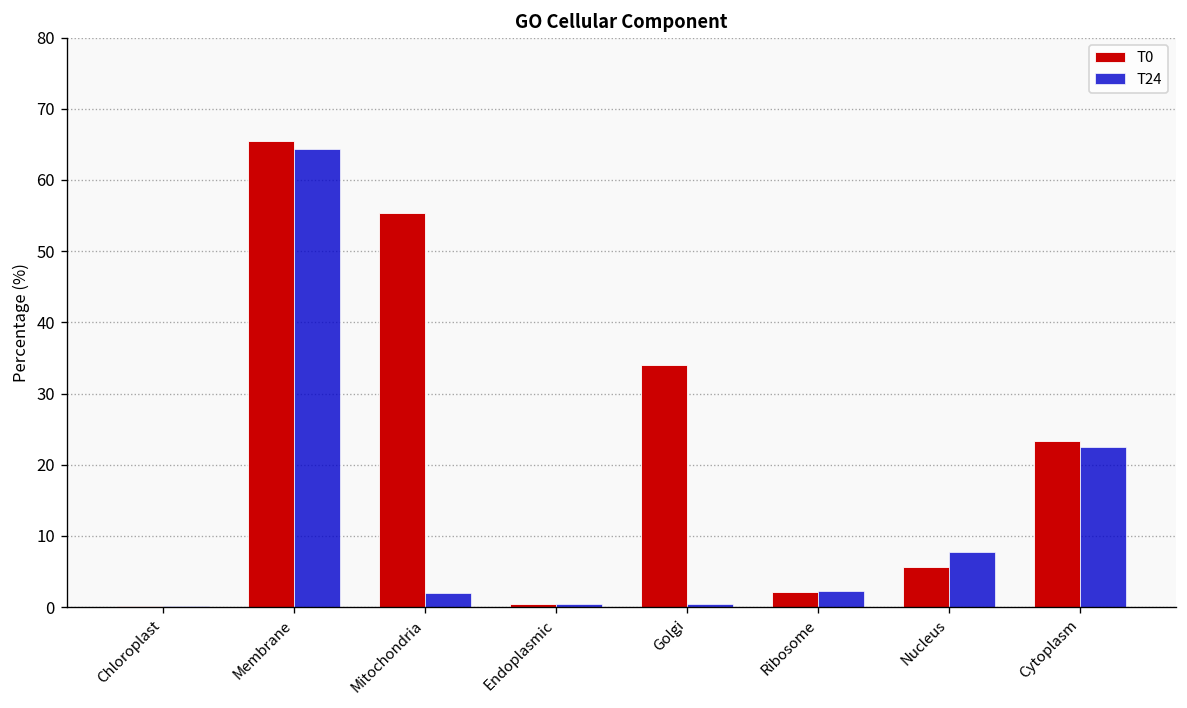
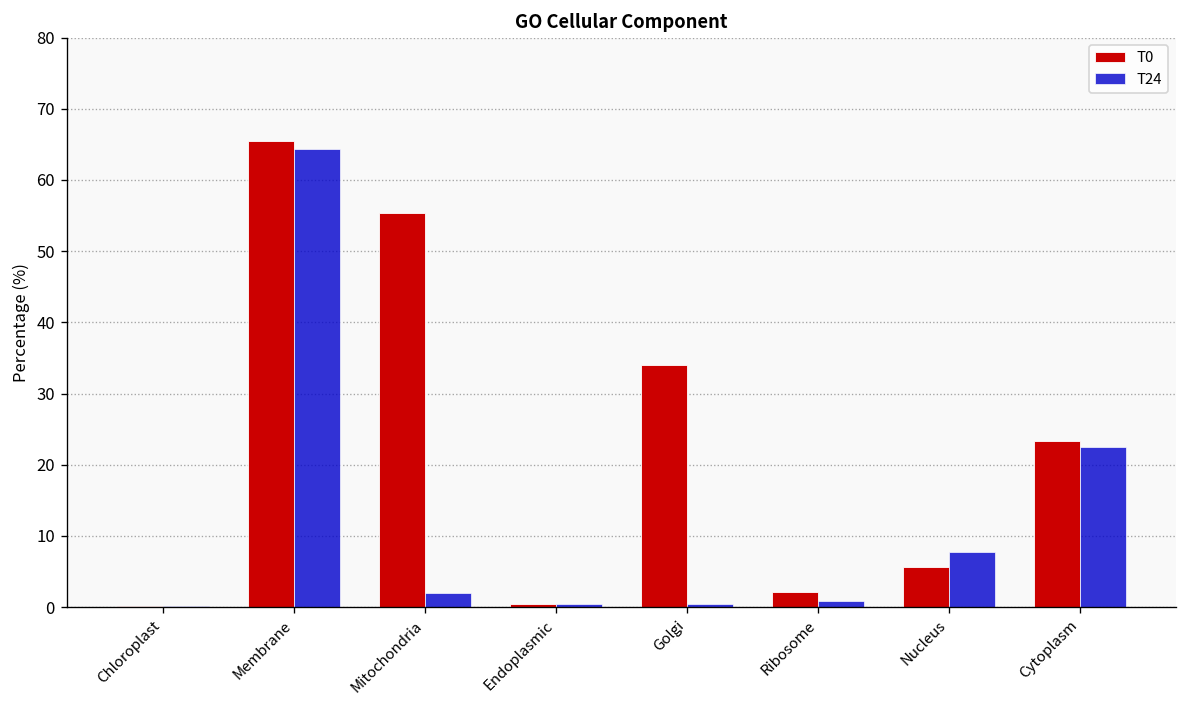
  {
    "T0": {
      "Membrane": 65,
      "Mitochondria": 55,
      "Endoplasmic": 1,
      "Golgi": 34,
      "Ribosome": 2,
      "Nucleus": 6,
      "Cytoplasm": 23
    },
    "T24": {
      "Membrane": 64,
      "Mitochondria": 2,
      "Endoplasmic": 1,
      "Golgi": 0,
-     "Ribosome": 2,
+     "Ribosome": 1,
      "Nucleus": 8,
      "Cytoplasm": 23
    }
  }
